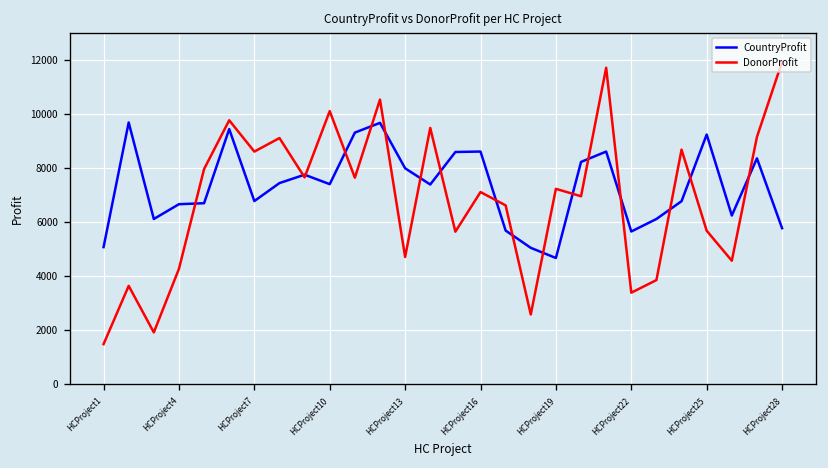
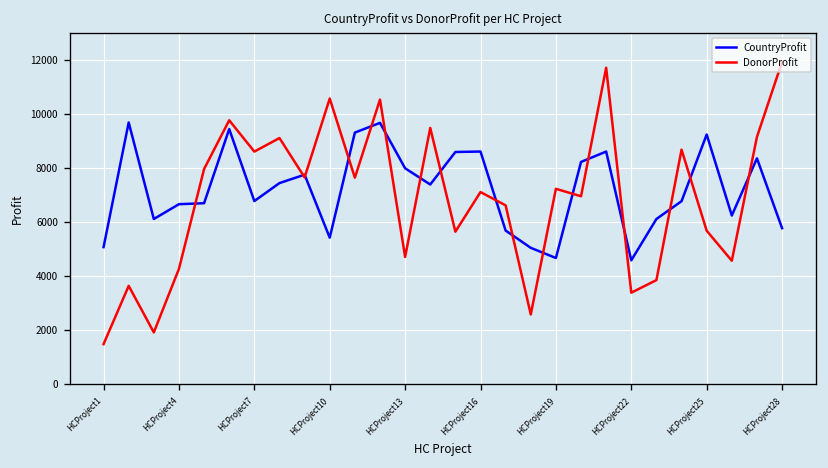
  {
    "CountryProfit": {
      "HCProject1": 5100,
      "HCProject4": 6700,
      "HCProject7": 6800,
-     "HCProject10": 7400,
+     "HCProject10": 5400,
      "HCProject13": 8000,
      "HCProject16": 8600,
      "HCProject19": 4700,
-     "HCProject22": 5700,
+     "HCProject22": 4600,
      "HCProject25": 9200,
      "HCProject28": 5800
    },
    "DonorProfit": {
      "HCProject1": 1500,
      "HCProject4": 4300,
      "HCProject7": 8600,
-     "HCProject10": 10100,
+     "HCProject10": 10600,
      "HCProject13": 4700,
      "HCProject16": 7100,
      "HCProject19": 7200,
      "HCProject22": 3400,
      "HCProject25": 5700
    }
  }
